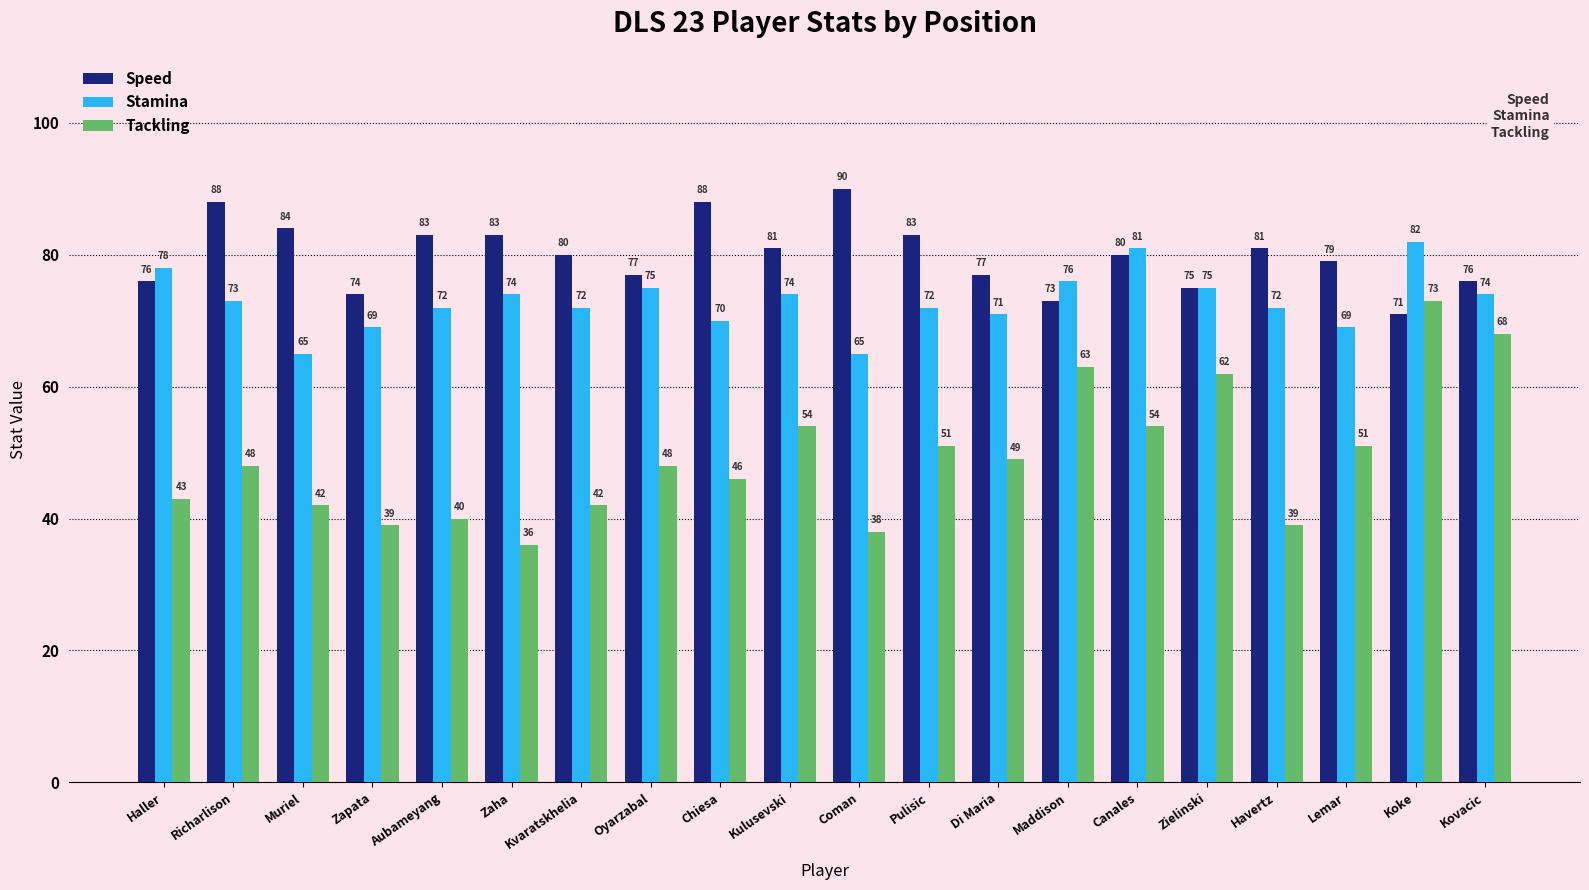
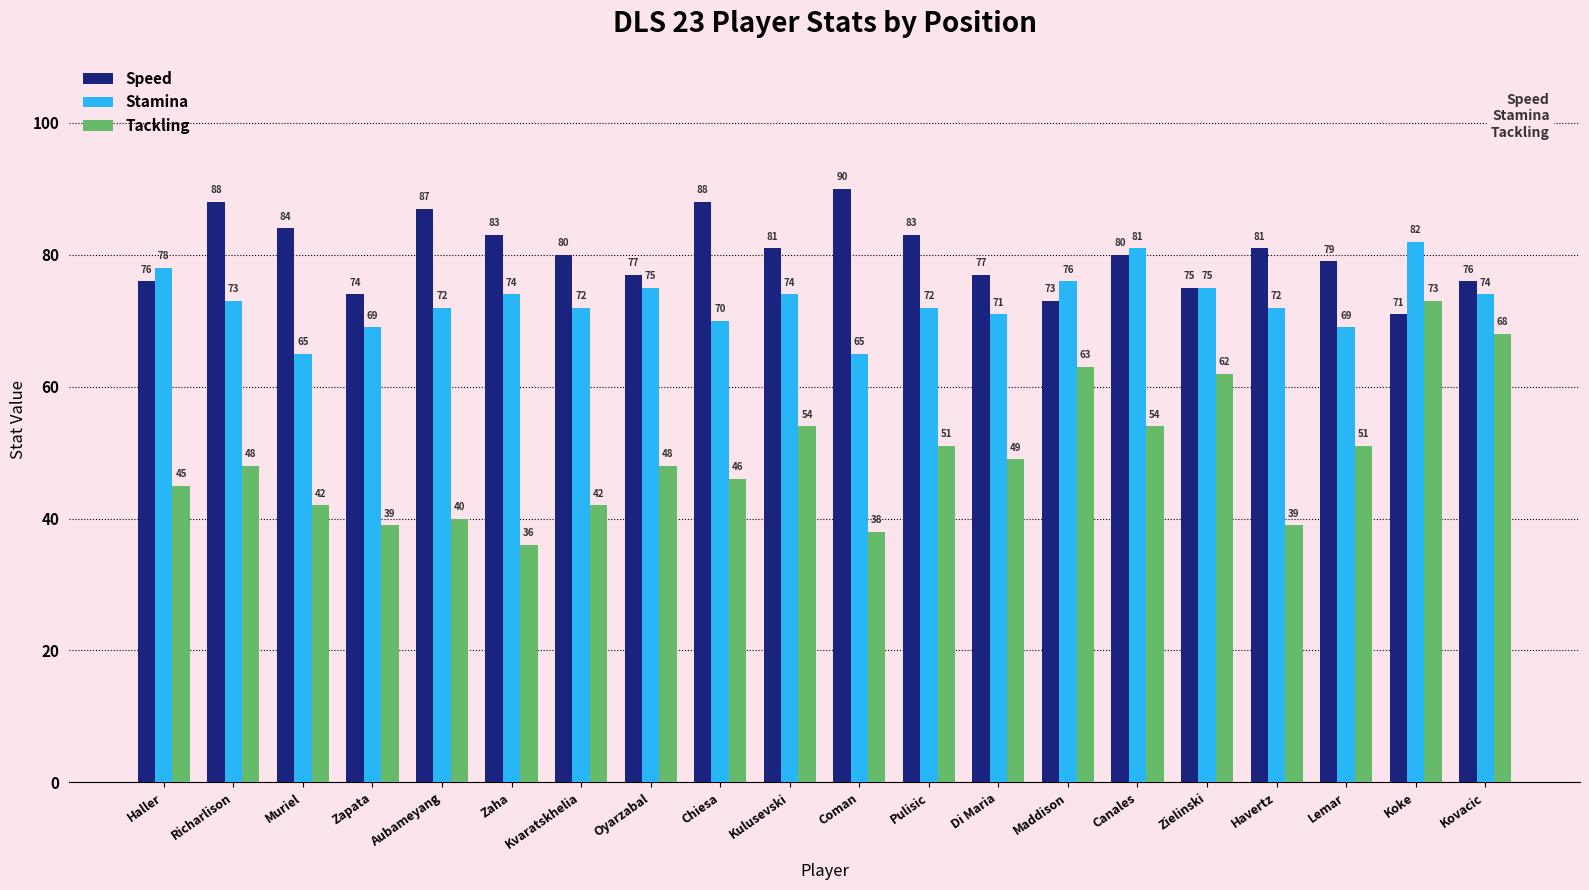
  {
    "Speed": {
      "Haller": 76,
      "Richarlison": 88,
      "Muriel": 84,
      "Zapata": 74,
-     "Aubameyang": 83,
+     "Aubameyang": 87,
      "Zaha": 83,
      "Kvaratskhelia": 80,
      "Oyarzabal": 77,
      "Chiesa": 88,
      "Kulusevski": 81,
      "Coman": 90,
      "Pulisic": 83,
      "Di Maria": 77,
      "Maddison": 73,
      "Canales": 80,
      "Zielinski": 75,
      "Havertz": 81,
      "Lemar": 79,
      "Koke": 71,
      "Kovacic": 76
    },
    "Stamina": {
      "Haller": 78,
      "Richarlison": 73,
      "Muriel": 65,
      "Zapata": 69,
      "Aubameyang": 72,
      "Zaha": 74,
      "Kvaratskhelia": 72,
      "Oyarzabal": 75,
      "Chiesa": 70,
      "Kulusevski": 74,
      "Coman": 65,
      "Pulisic": 72,
      "Di Maria": 71,
      "Maddison": 76,
      "Canales": 81,
      "Zielinski": 75,
      "Havertz": 72,
      "Lemar": 69,
      "Koke": 82,
      "Kovacic": 74
    },
    "Tackling": {
-     "Haller": 43,
+     "Haller": 45,
      "Richarlison": 48,
      "Muriel": 42,
      "Zapata": 39,
      "Aubameyang": 40,
      "Zaha": 36,
      "Kvaratskhelia": 42,
      "Oyarzabal": 48,
      "Chiesa": 46,
      "Kulusevski": 54,
      "Coman": 38,
      "Pulisic": 51,
      "Di Maria": 49,
      "Maddison": 63,
      "Canales": 54,
      "Zielinski": 62,
      "Havertz": 39,
      "Lemar": 51,
      "Koke": 73,
      "Kovacic": 68
    }
  }
